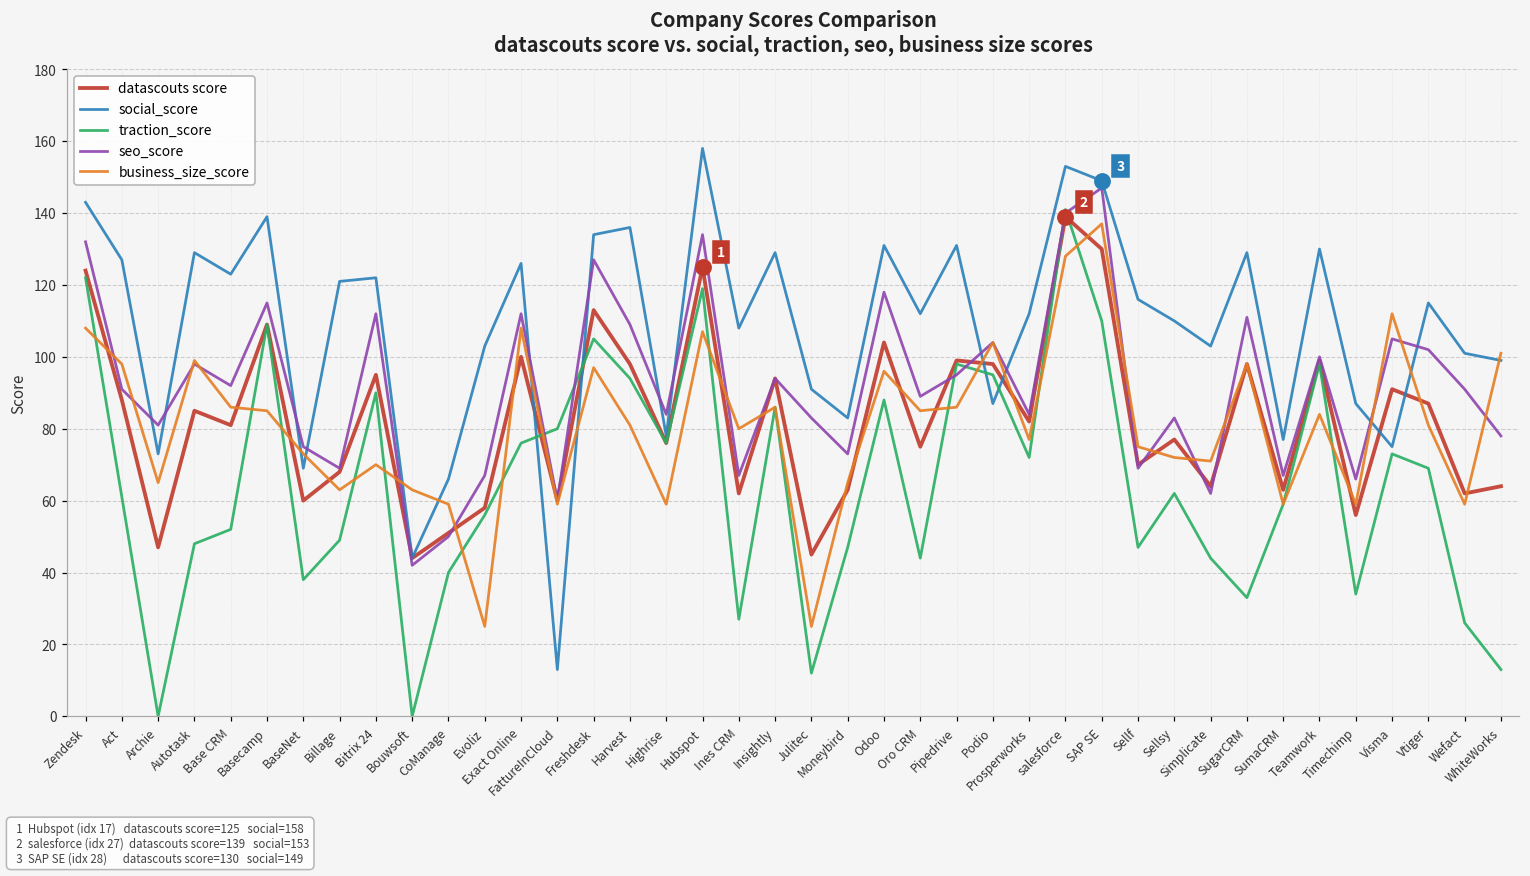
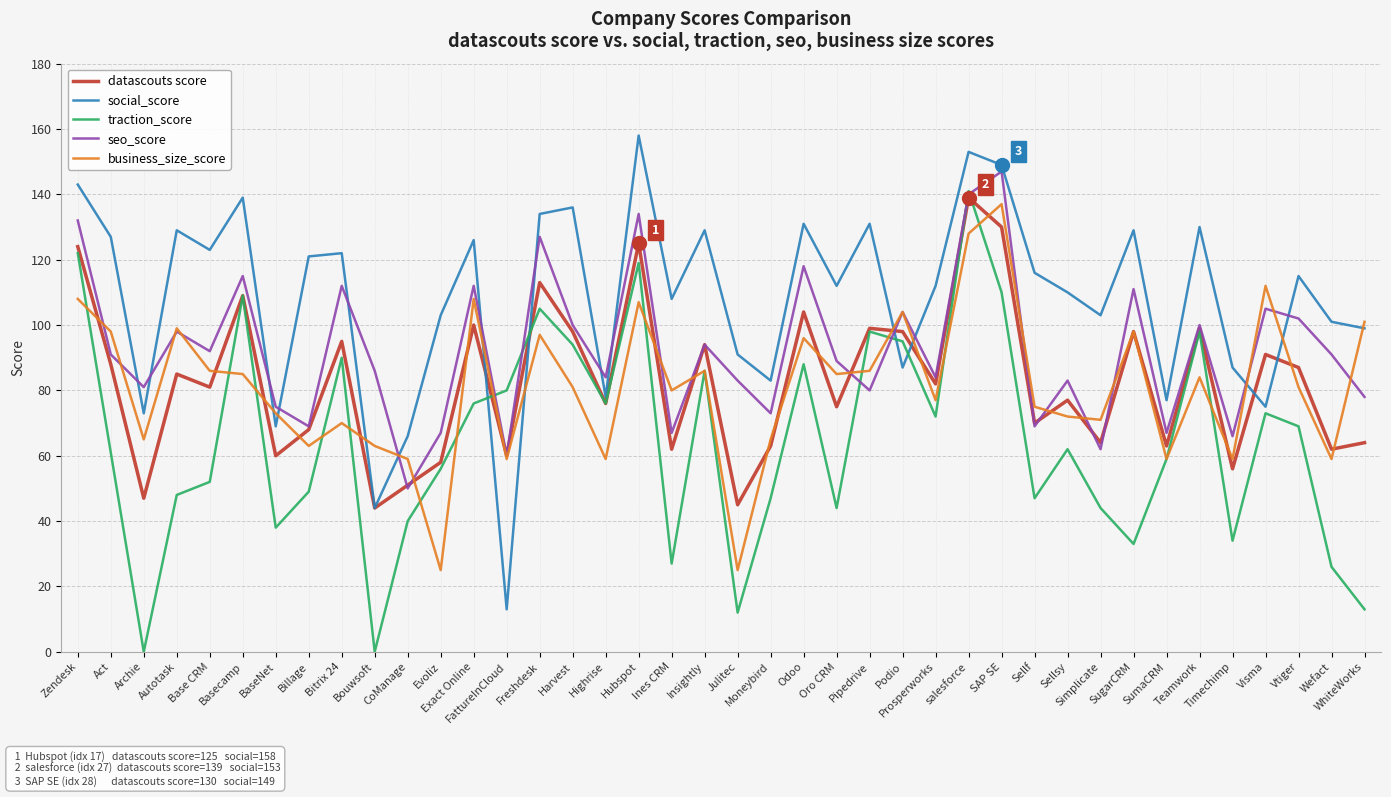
  {
    "traction_score": {
      "Zendesk": 122,
      "Act": 61,
      "Archie": 0,
      "Autotask": 48,
      "Base CRM": 52,
      "BaseNet": 38,
      "Billage": 49,
      "Bitrix 24": 90,
      "Bouwsoft": 0,
      "CoManage": 40,
      "Evoliz": 56,
      "Exact Online": 76,
      "FattureInCloud": 80,
      "Freshdesk": 105,
      "Harvest": 94,
      "Hubspot": 119,
      "Ines CRM": 27,
      "Julitec": 12,
      "Moneybird": 47,
      "Odoo": 88,
      "Oro CRM": 44,
      "Pipedrive": 98,
      "Podio": 95,
      "Prosperworks": 72,
      "SAP SE": 110,
      "Sellf": 47,
      "Sellsy": 62,
      "Simplicate": 44,
      "SugarCRM": 33,
      "Teamwork": 98,
      "Timechimp": 34,
      "Visma": 73,
      "Vtiger": 69,
      "Wefact": 26,
      "WhiteWorks": 13
    },
    "seo_score": {
      "Zendesk": 132,
      "Act": 91,
      "Archie": 81,
      "Autotask": 98,
      "Base CRM": 92,
      "Basecamp": 115,
      "BaseNet": 75,
      "Billage": 69,
      "Bitrix 24": 112,
-     "Bouwsoft": 42,
+     "Bouwsoft": 86,
      "CoManage": 50,
      "Evoliz": 67,
      "Exact Online": 112,
      "Freshdesk": 127,
-     "Harvest": 109,
+     "Harvest": 100,
      "Highrise": 84,
      "Hubspot": 134,
      "Ines CRM": 67,
      "Julitec": 83,
      "Moneybird": 73,
      "Odoo": 118,
      "Oro CRM": 89,
-     "Pipedrive": 95,
+     "Pipedrive": 80,
      "Prosperworks": 84,
      "SAP SE": 147,
      "Sellf": 69,
      "Sellsy": 83,
      "Simplicate": 62,
      "SugarCRM": 111,
      "SumaCRM": 67,
      "Teamwork": 100,
      "Timechimp": 66,
      "Visma": 105,
      "Vtiger": 102,
      "Wefact": 91,
      "WhiteWorks": 78
    },
    "business_size_score": {
      "Zendesk": 108,
      "Act": 98,
      "Archie": 65,
      "Autotask": 99,
      "Base CRM": 86,
      "Basecamp": 85,
      "BaseNet": 73,
      "Billage": 63,
      "Bitrix 24": 70,
      "Bouwsoft": 63,
      "CoManage": 59,
      "Evoliz": 25,
      "Exact Online": 108,
      "FattureInCloud": 59,
      "Freshdesk": 97,
      "Harvest": 81,
      "Highrise": 59,
      "Hubspot": 107,
      "Ines CRM": 80,
      "Julitec": 25,
      "Moneybird": 65,
      "Odoo": 96,
      "Oro CRM": 85,
      "Pipedrive": 86,
      "Prosperworks": 77,
      "salesforce": 128,
      "SAP SE": 137,
      "Sellf": 75,
      "Sellsy": 72,
      "Simplicate": 71,
      "Teamwork": 84,
      "Timechimp": 59,
      "Visma": 112,
      "Vtiger": 81,
      "Wefact": 59,
      "WhiteWorks": 101
    }
  }
